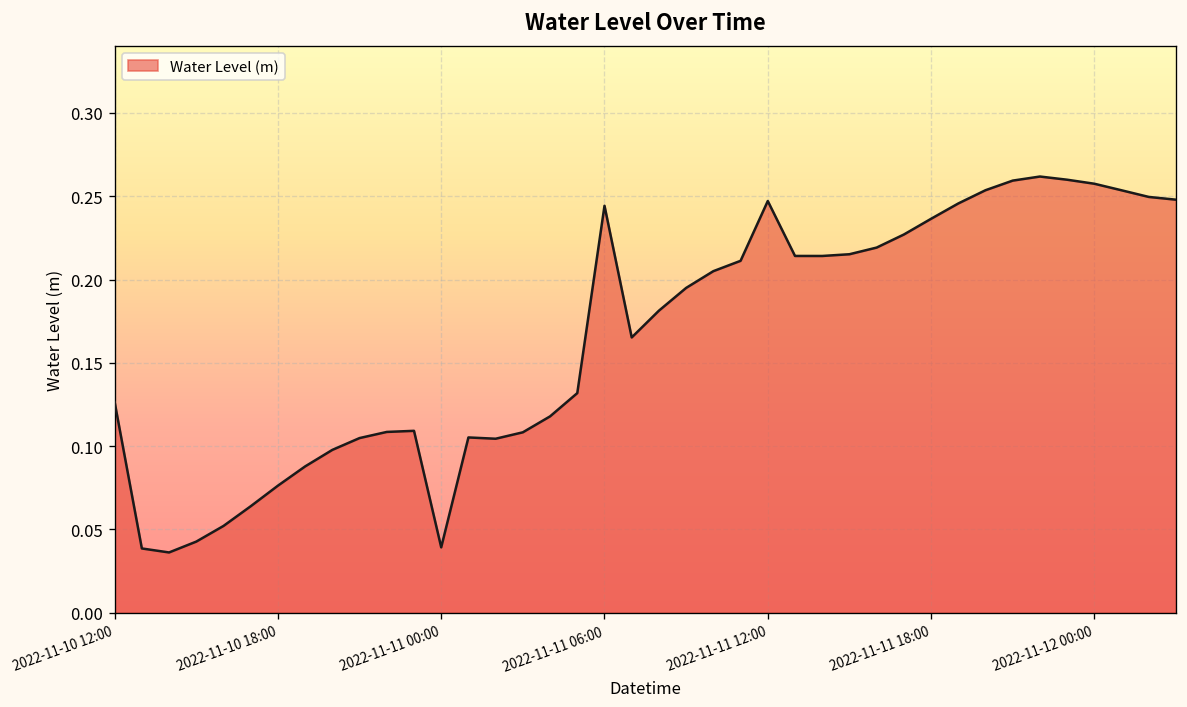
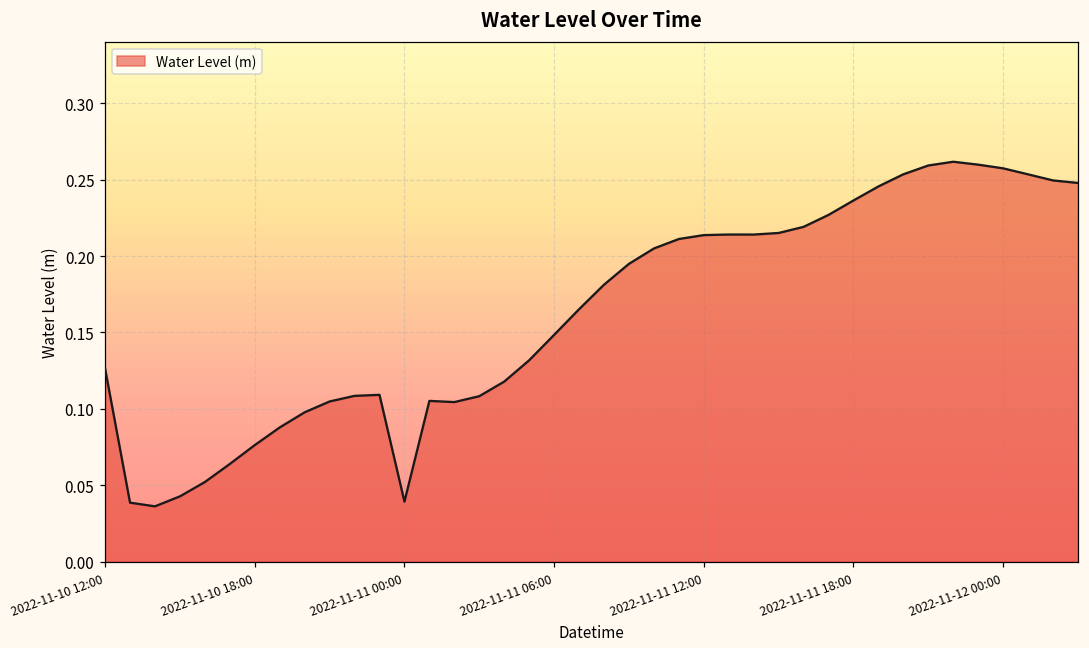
  {
    "2022-11-10 12:00": 0.126,
    "2022-11-10 18:00": 0.076,
    "2022-11-11 00:00": 0.039,
-   "2022-11-11 06:00": 0.244,
-   "2022-11-11 12:00": 0.247,
+   "2022-11-11 06:00": 0.148,
+   "2022-11-11 12:00": 0.214,
    "2022-11-11 18:00": 0.236,
    "2022-11-12 00:00": 0.257
  }
